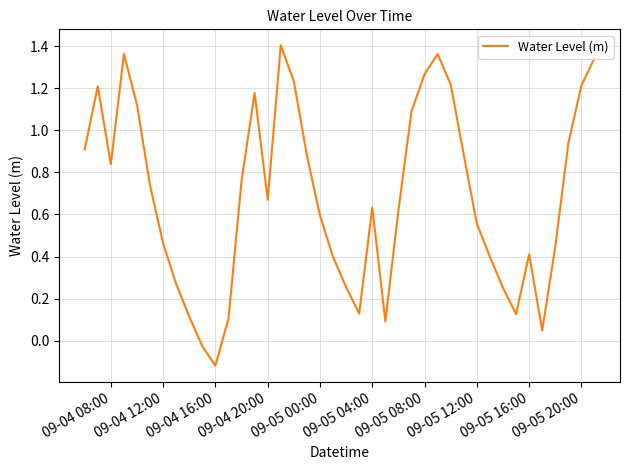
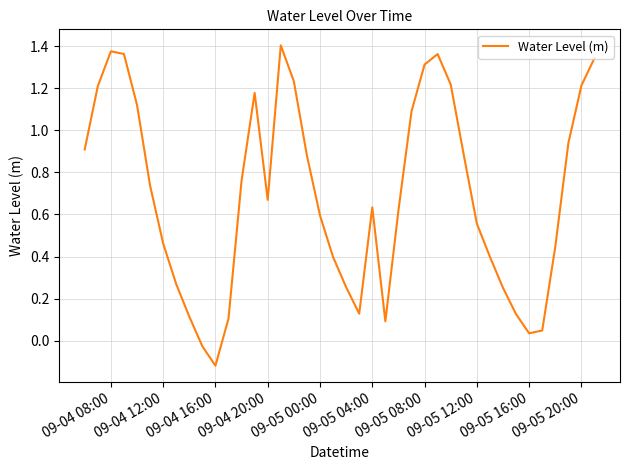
  {
-   "09-04 08:00": 0.84,
+   "09-04 08:00": 1.38,
    "09-04 12:00": 0.46,
    "09-04 16:00": -0.12,
    "09-04 20:00": 0.67,
    "09-05 00:00": 0.60,
    "09-05 04:00": 0.63,
-   "09-05 08:00": 1.27,
+   "09-05 08:00": 1.31,
    "09-05 12:00": 0.56,
-   "09-05 16:00": 0.41,
+   "09-05 16:00": 0.04,
    "09-05 20:00": 1.21
  }
